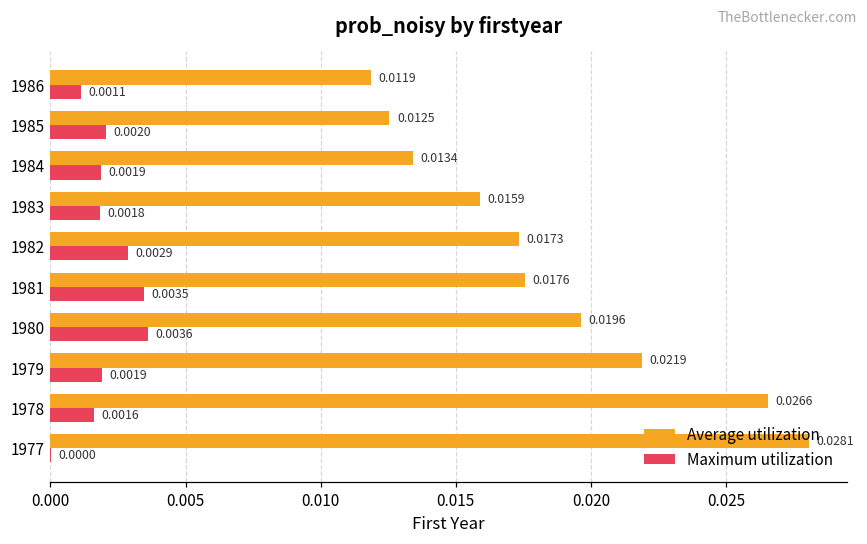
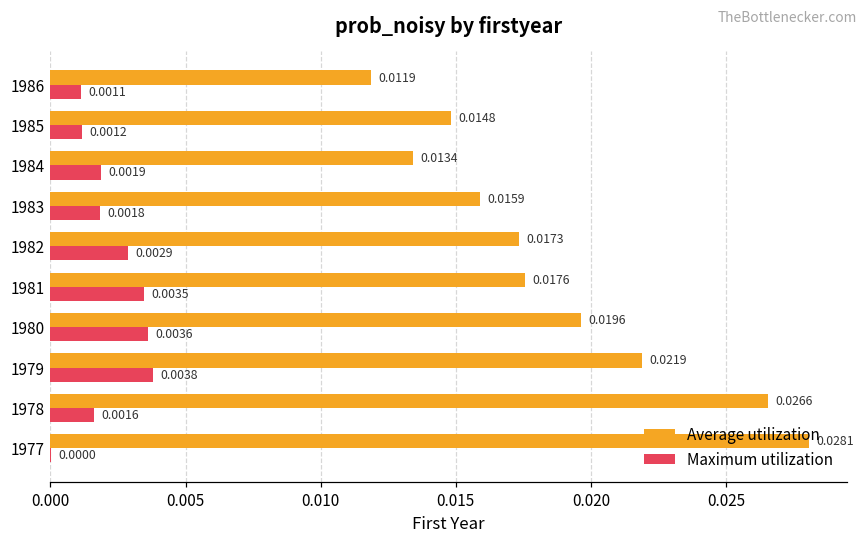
  {
    "Average utilization": {
      "1986": 0.0119,
-     "1985": 0.0125,
+     "1985": 0.0148,
      "1984": 0.0134,
      "1983": 0.0159,
      "1982": 0.0173,
      "1981": 0.0176,
      "1980": 0.0196,
      "1979": 0.0219,
      "1978": 0.0266,
      "1977": 0.0281
    },
    "Maximum utilization": {
      "1986": 0.0011,
-     "1985": 0.0020,
+     "1985": 0.0012,
      "1984": 0.0019,
      "1983": 0.0018,
      "1982": 0.0029,
      "1981": 0.0035,
      "1980": 0.0036,
-     "1979": 0.0019,
+     "1979": 0.0038,
      "1978": 0.0016,
      "1977": 0.0000
    }
  }
